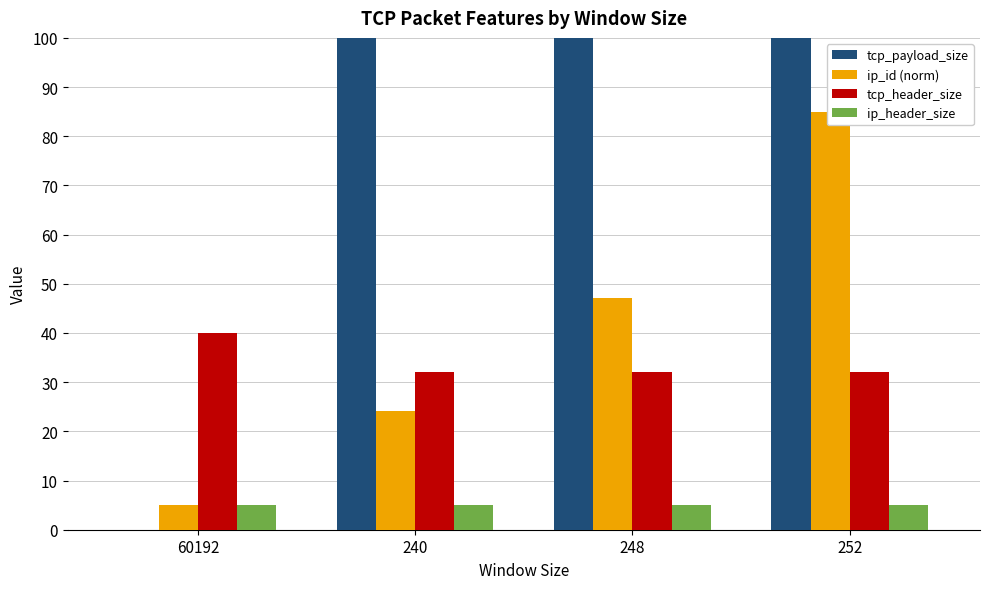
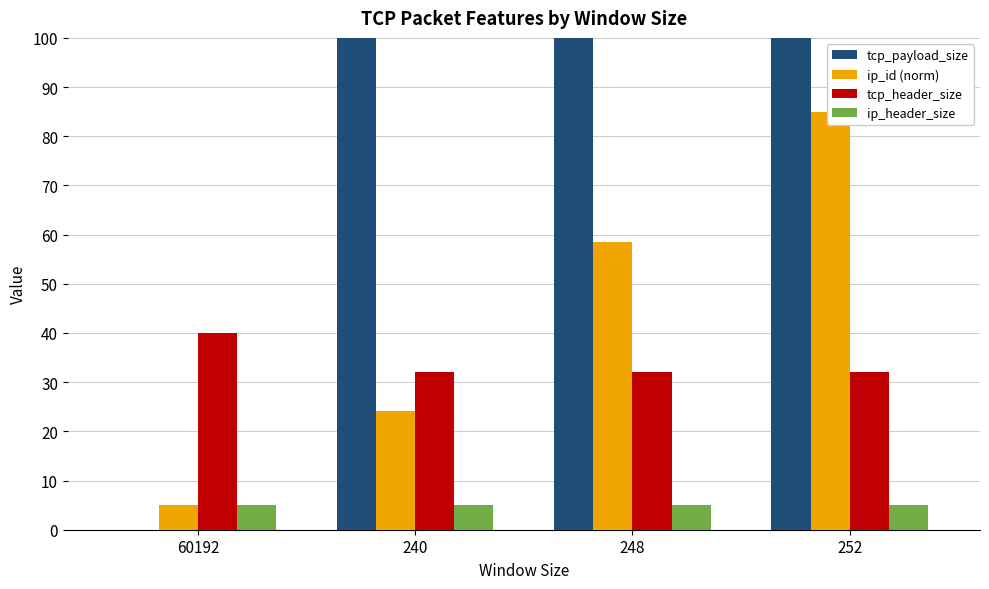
  {
    "tcp_payload_size": {
      "60192": 0
    },
    "ip_id (norm)": {
      "60192": 5,
      "240": 24,
-     "248": 47
+     "248": 59
    },
    "tcp_header_size": {
      "60192": 40,
      "240": 32,
      "248": 32,
      "252": 32
    },
    "ip_header_size": {
      "60192": 5,
      "240": 5,
      "248": 5,
      "252": 5
    }
  }
